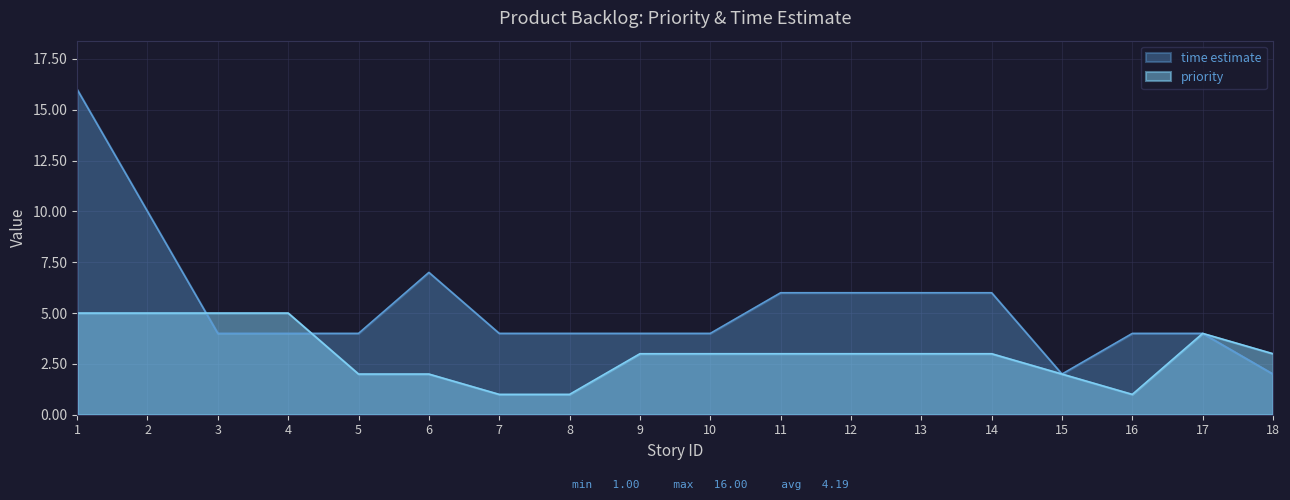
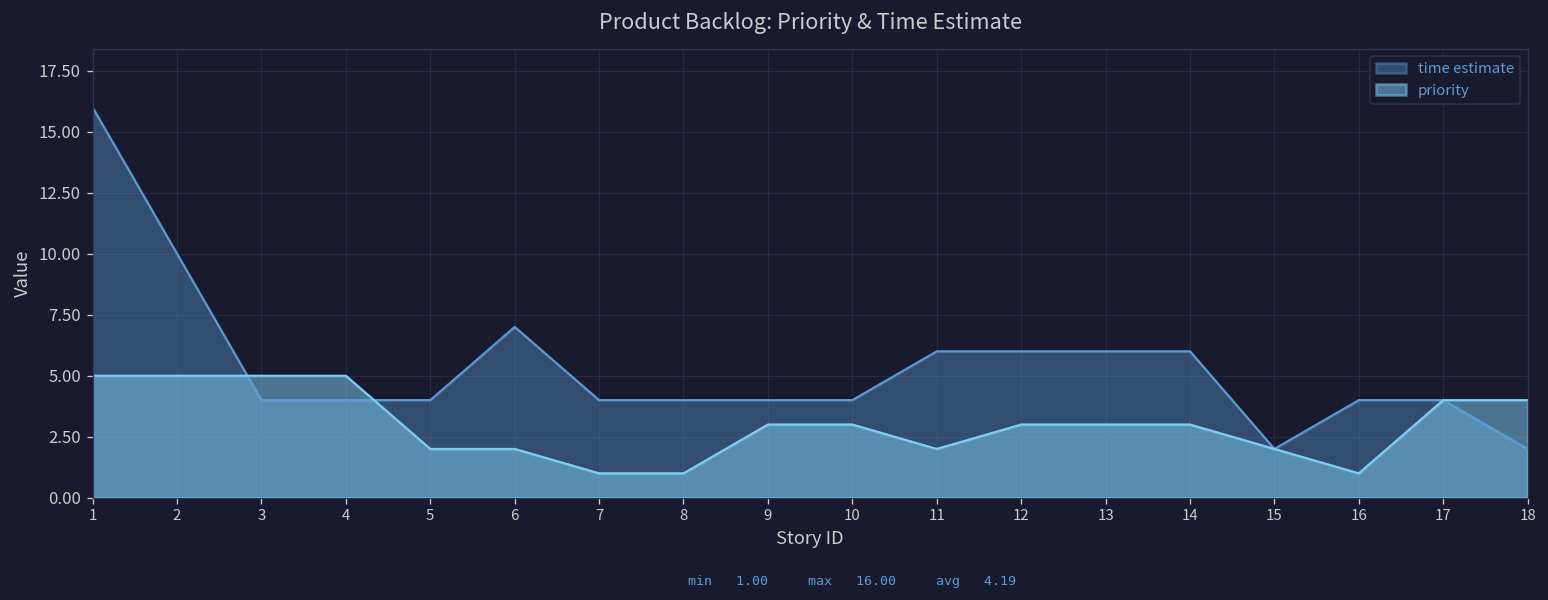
  {
    "time estimate": {
      "1": 16,
      "2": 10,
      "3": 4,
      "4": 4,
      "5": 4,
      "6": 7,
      "7": 4,
      "8": 4,
      "9": 4,
      "10": 4,
      "11": 6,
      "12": 6,
      "13": 6,
      "14": 6,
      "16": 4,
      "18": 2
    },
    "priority": {
      "1": 5,
      "2": 5,
      "3": 5,
      "4": 5,
      "5": 2,
      "6": 2,
      "7": 1,
      "8": 1,
      "9": 3,
      "10": 3,
-     "11": 3,
+     "11": 2,
      "12": 3,
      "13": 3,
      "14": 3,
      "16": 1,
-     "18": 3
+     "18": 4
    }
  }
